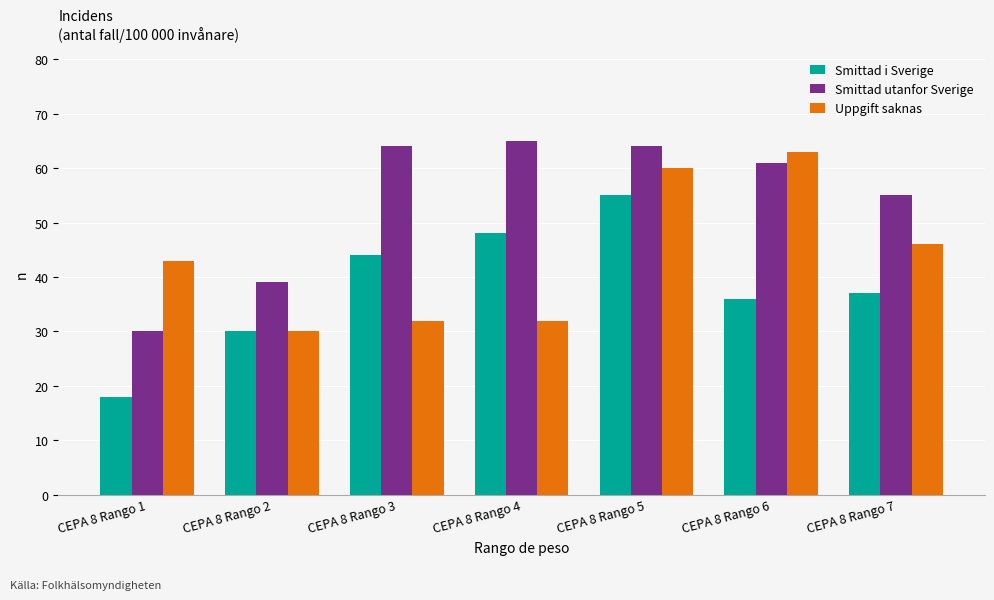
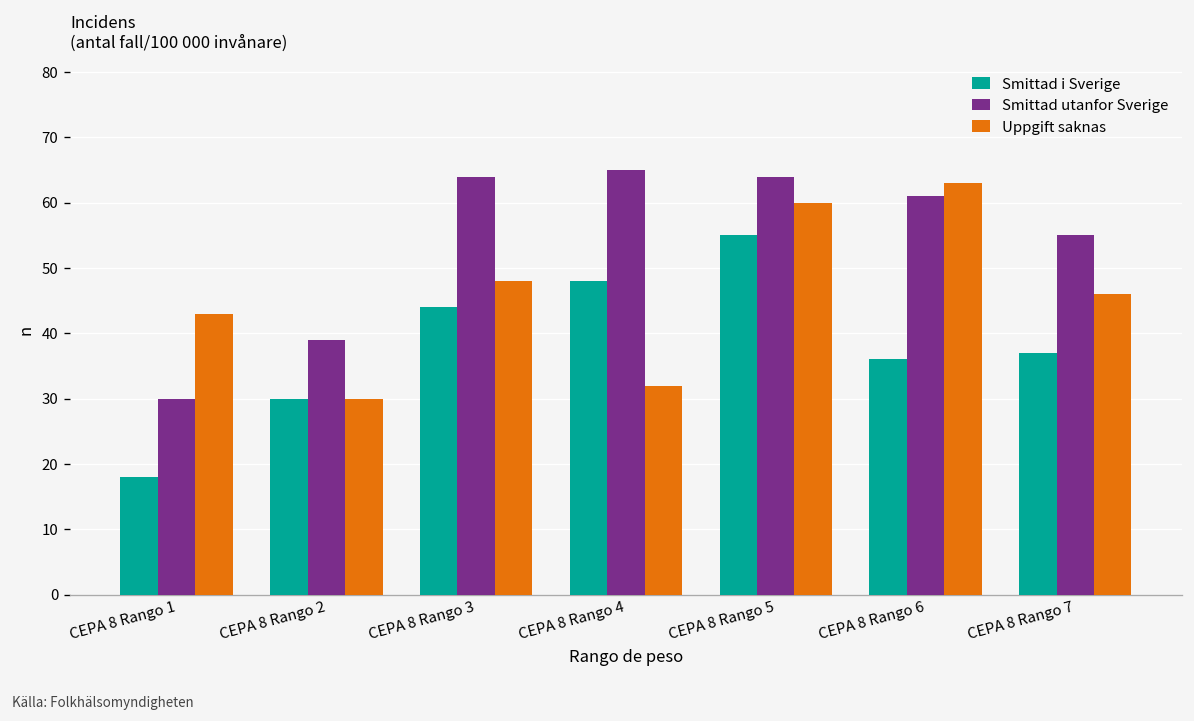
  {
    "Smittad i Sverige": {
      "CEPA 8 Rango 1": 18,
      "CEPA 8 Rango 2": 30,
      "CEPA 8 Rango 3": 44,
      "CEPA 8 Rango 4": 48,
      "CEPA 8 Rango 5": 55,
      "CEPA 8 Rango 6": 36,
      "CEPA 8 Rango 7": 37
    },
    "Smittad utanfor Sverige": {
      "CEPA 8 Rango 1": 30,
      "CEPA 8 Rango 2": 39,
      "CEPA 8 Rango 3": 64,
      "CEPA 8 Rango 4": 65,
      "CEPA 8 Rango 5": 64,
      "CEPA 8 Rango 6": 61,
      "CEPA 8 Rango 7": 55
    },
    "Uppgift saknas": {
      "CEPA 8 Rango 1": 43,
      "CEPA 8 Rango 2": 30,
-     "CEPA 8 Rango 3": 32,
+     "CEPA 8 Rango 3": 48,
      "CEPA 8 Rango 4": 32,
      "CEPA 8 Rango 5": 60,
      "CEPA 8 Rango 6": 63,
      "CEPA 8 Rango 7": 46
    }
  }
